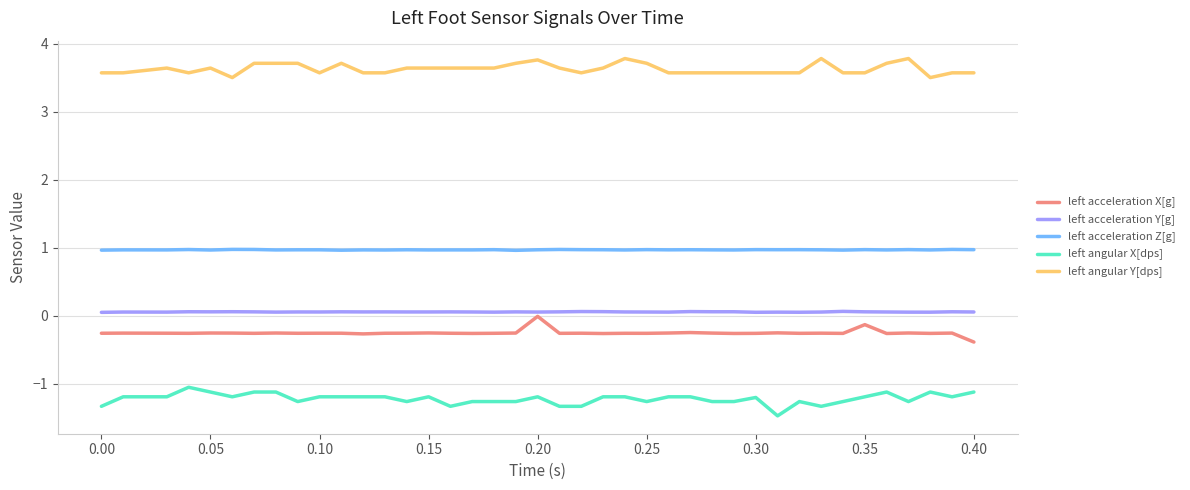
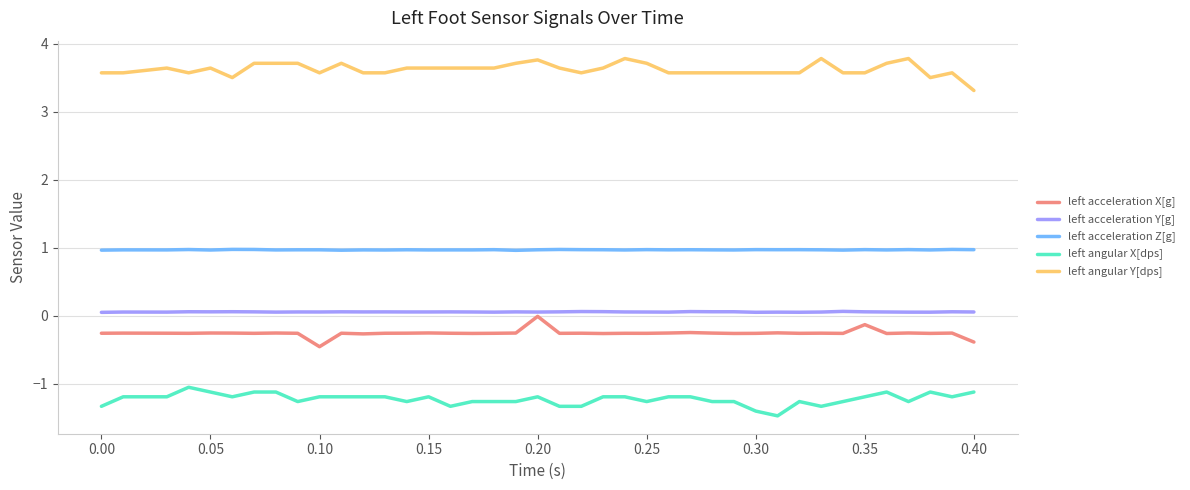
  {
    "left acceleration X[g]": {
      "0.00": -0.3,
      "0.05": -0.3,
-     "0.10": -0.3,
+     "0.10": -0.5,
      "0.15": -0.3,
      "0.20": 0.0,
      "0.25": -0.3,
      "0.30": -0.3,
      "0.35": -0.1,
      "0.40": -0.4
    },
    "left angular X[dps]": {
      "0.00": -1.3,
      "0.05": -1.1,
      "0.10": -1.2,
      "0.15": -1.2,
      "0.20": -1.2,
      "0.25": -1.3,
-     "0.30": -1.2,
+     "0.30": -1.4,
      "0.35": -1.2,
      "0.40": -1.1
    },
    "left angular Y[dps]": {
      "0.00": 3.6,
      "0.05": 3.6,
      "0.10": 3.6,
      "0.15": 3.6,
      "0.20": 3.8,
      "0.25": 3.7,
      "0.30": 3.6,
      "0.35": 3.6,
-     "0.40": 3.6
+     "0.40": 3.3
    }
  }
